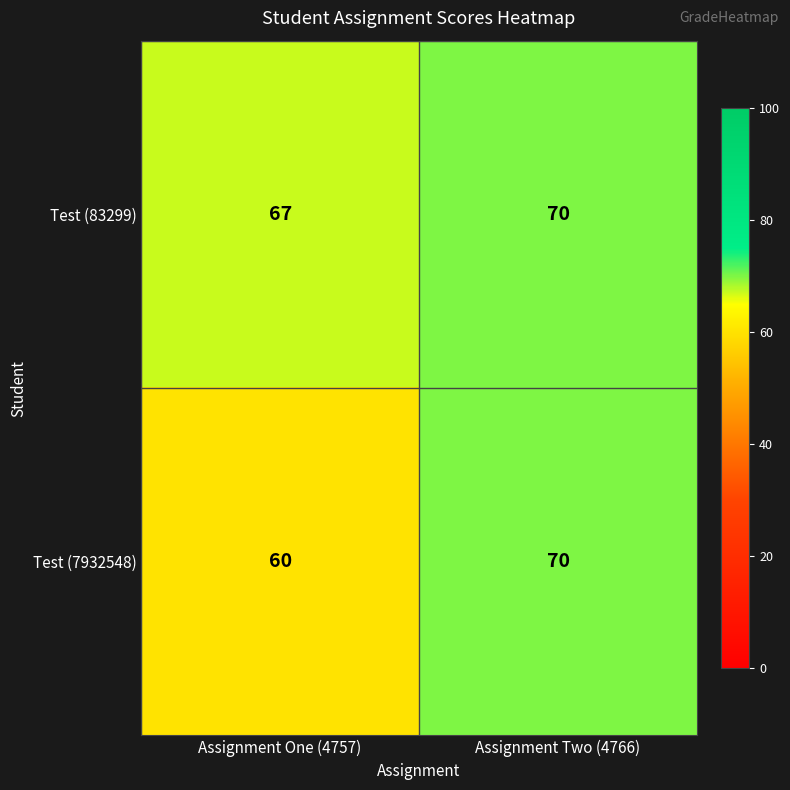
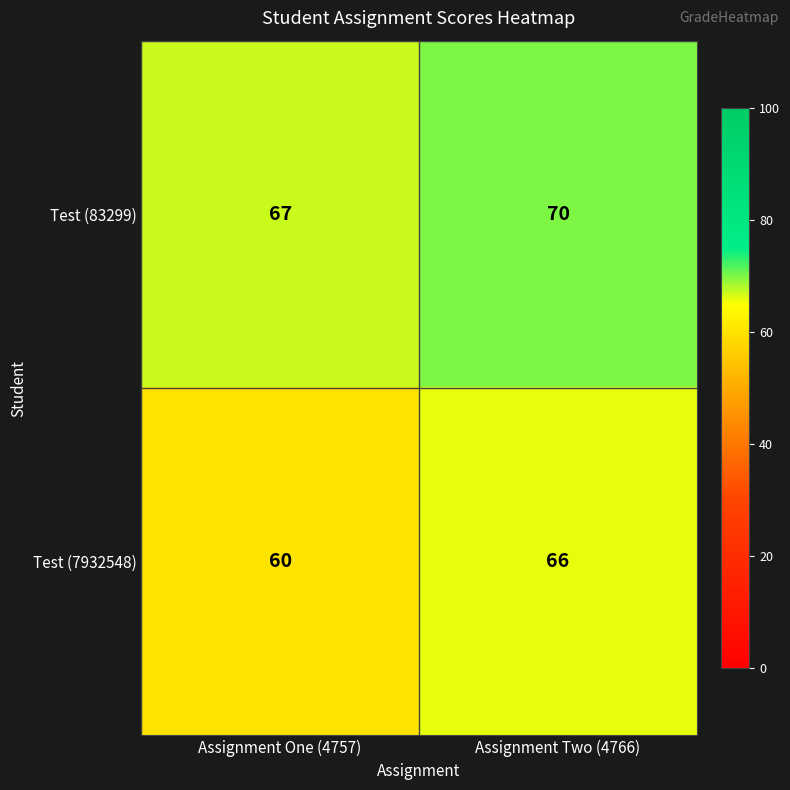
  {
    "Test (83299)": {
      "Assignment One (4757)": 67,
      "Assignment Two (4766)": 70
    },
    "Test (7932548)": {
      "Assignment One (4757)": 60,
-     "Assignment Two (4766)": 70
+     "Assignment Two (4766)": 66
    }
  }
